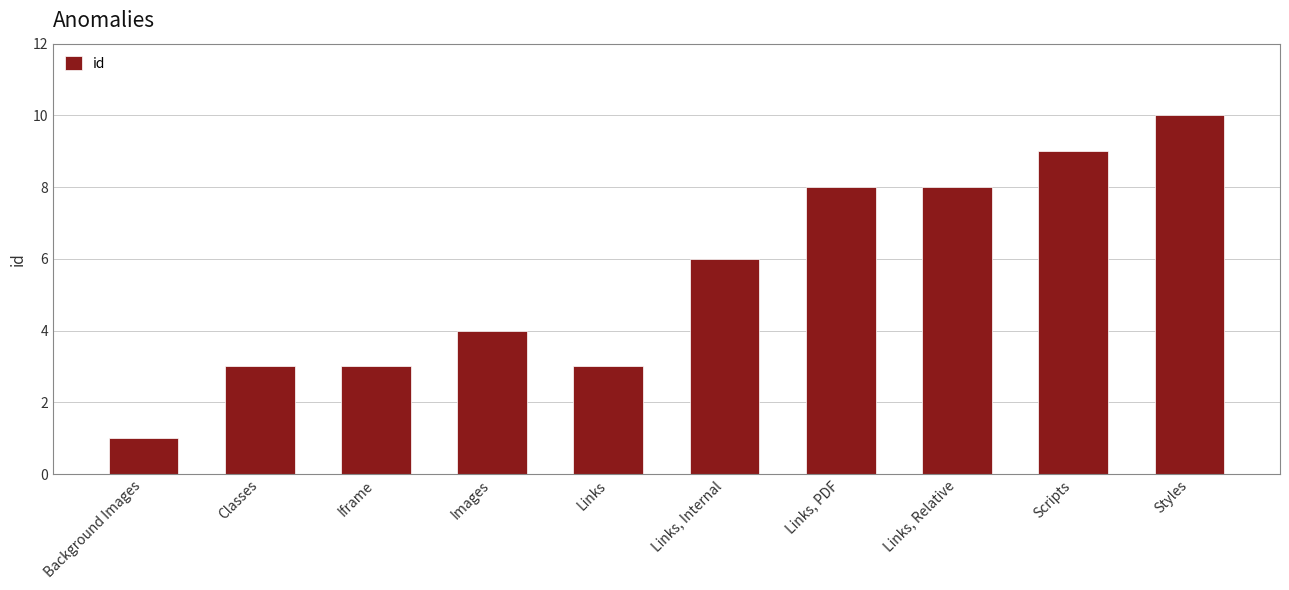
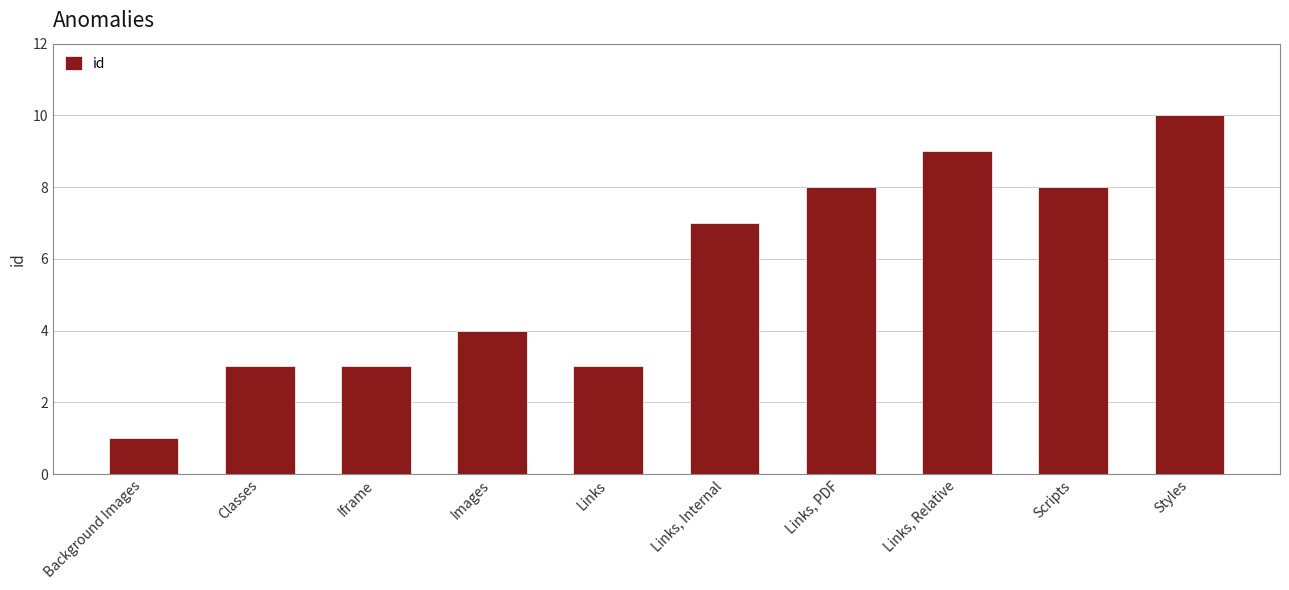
  {
    "Background Images": 1,
    "Classes": 3,
    "Iframe": 3,
    "Images": 4,
    "Links": 3,
-   "Links, Internal": 6,
+   "Links, Internal": 7,
    "Links, PDF": 8,
-   "Links, Relative": 8,
-   "Scripts": 9,
+   "Links, Relative": 9,
+   "Scripts": 8,
    "Styles": 10
  }
